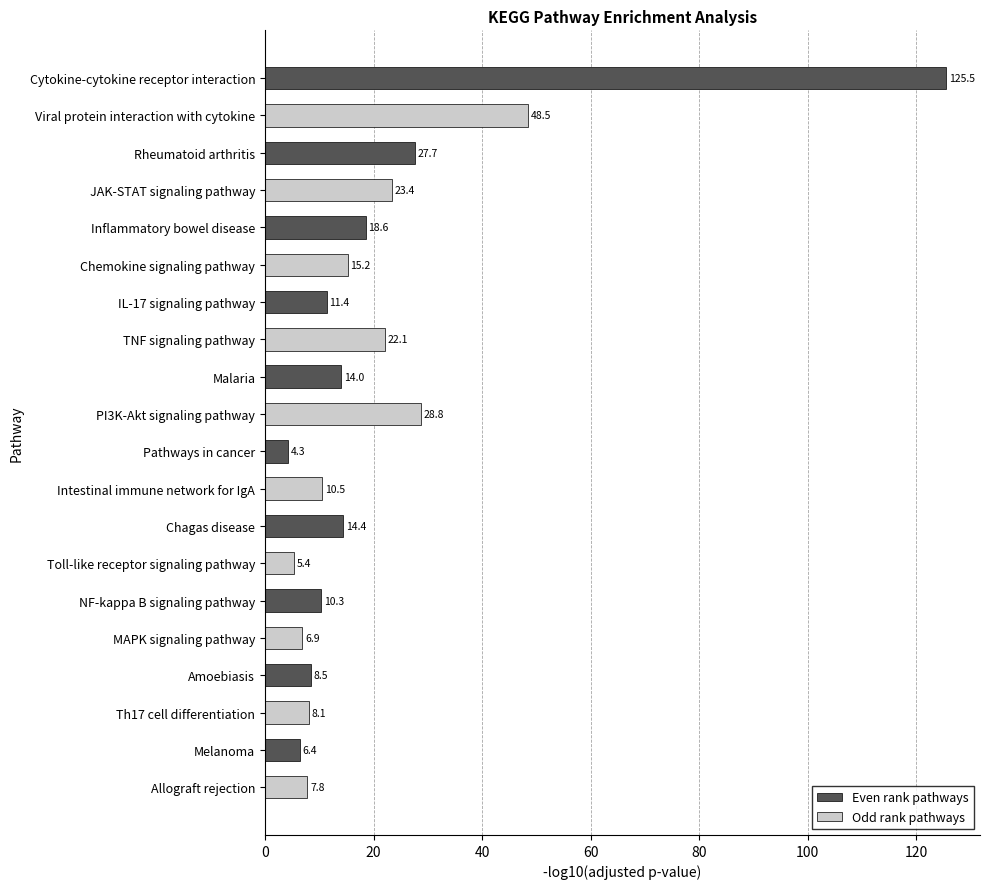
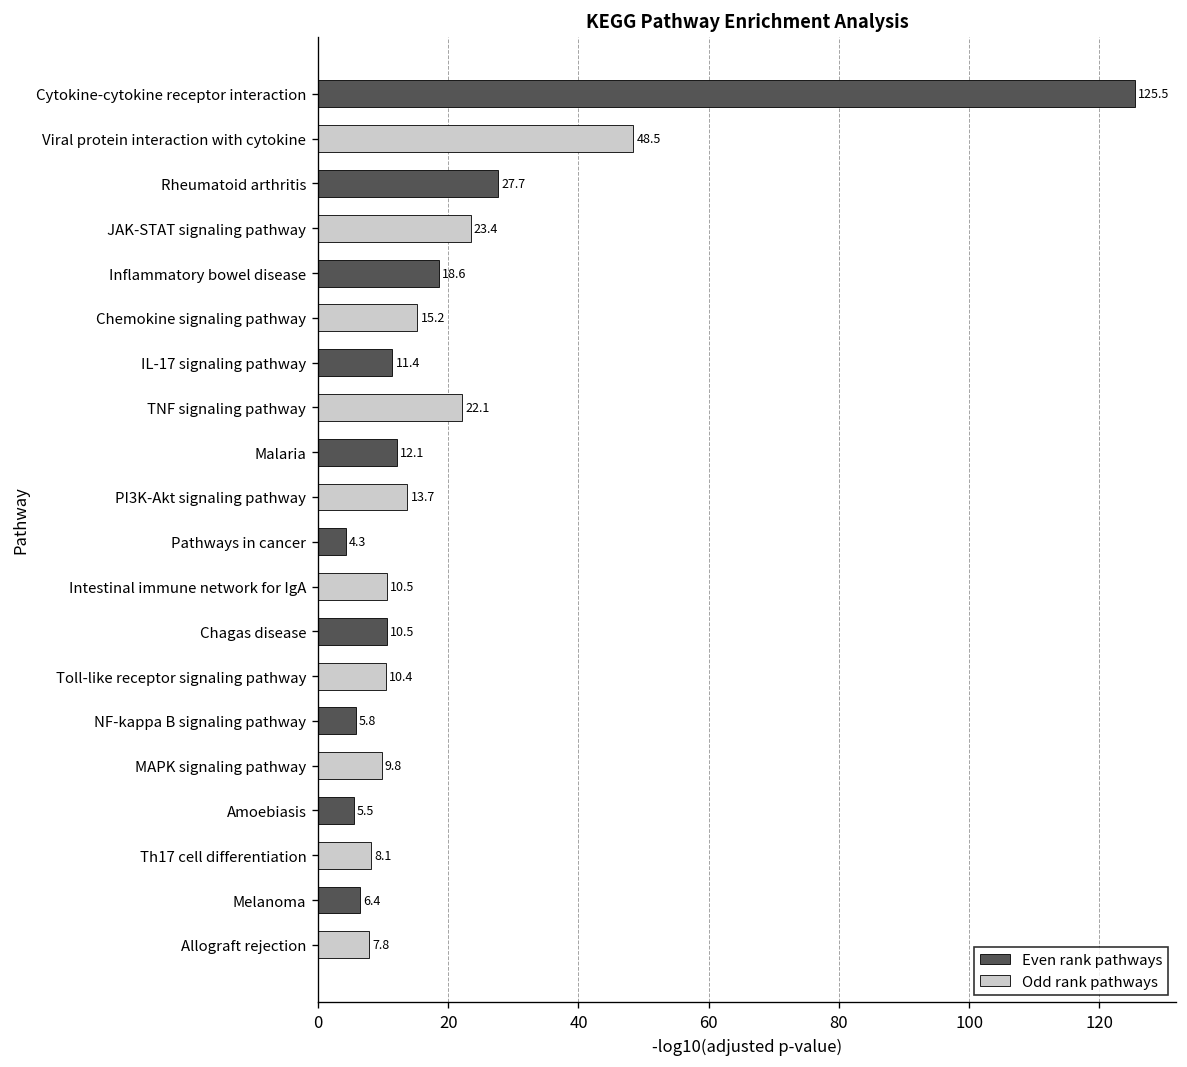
  {
    "Even rank pathways": {
      "Cytokine-cytokine receptor interaction": 125.5,
      "Rheumatoid arthritis": 27.7,
      "Inflammatory bowel disease": 18.6,
      "IL-17 signaling pathway": 11.4,
-     "Malaria": 14.0,
+     "Malaria": 12.1,
      "Pathways in cancer": 4.3,
-     "Chagas disease": 14.4,
-     "NF-kappa B signaling pathway": 10.3,
-     "Amoebiasis": 8.5,
+     "Chagas disease": 10.5,
+     "NF-kappa B signaling pathway": 5.8,
+     "Amoebiasis": 5.5,
      "Melanoma": 6.4
    },
    "Odd rank pathways": {
      "Viral protein interaction with cytokine": 48.5,
      "JAK-STAT signaling pathway": 23.4,
      "Chemokine signaling pathway": 15.2,
      "TNF signaling pathway": 22.1,
-     "PI3K-Akt signaling pathway": 28.8,
+     "PI3K-Akt signaling pathway": 13.7,
      "Intestinal immune network for IgA": 10.5,
-     "Toll-like receptor signaling pathway": 5.4,
-     "MAPK signaling pathway": 6.9,
+     "Toll-like receptor signaling pathway": 10.4,
+     "MAPK signaling pathway": 9.8,
      "Th17 cell differentiation": 8.1,
      "Allograft rejection": 7.8
    }
  }
